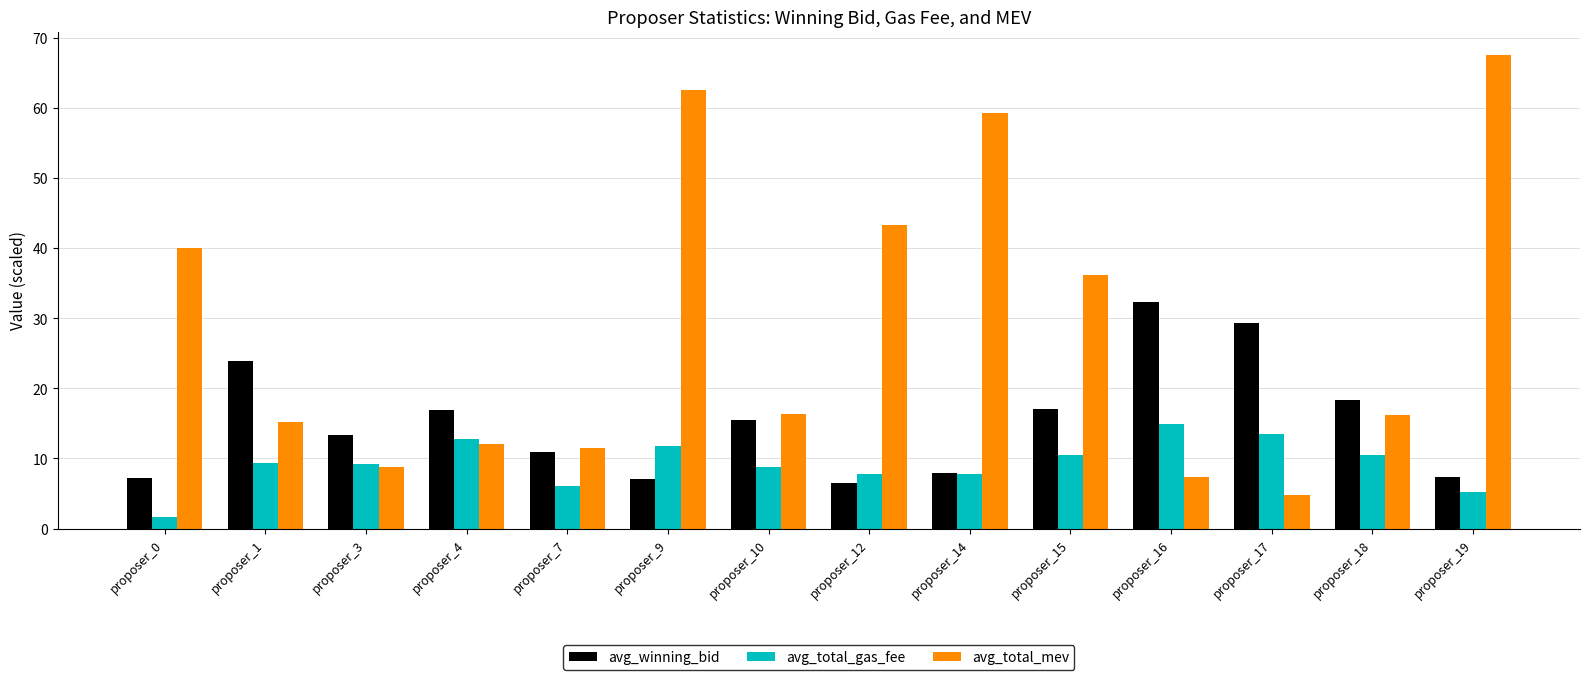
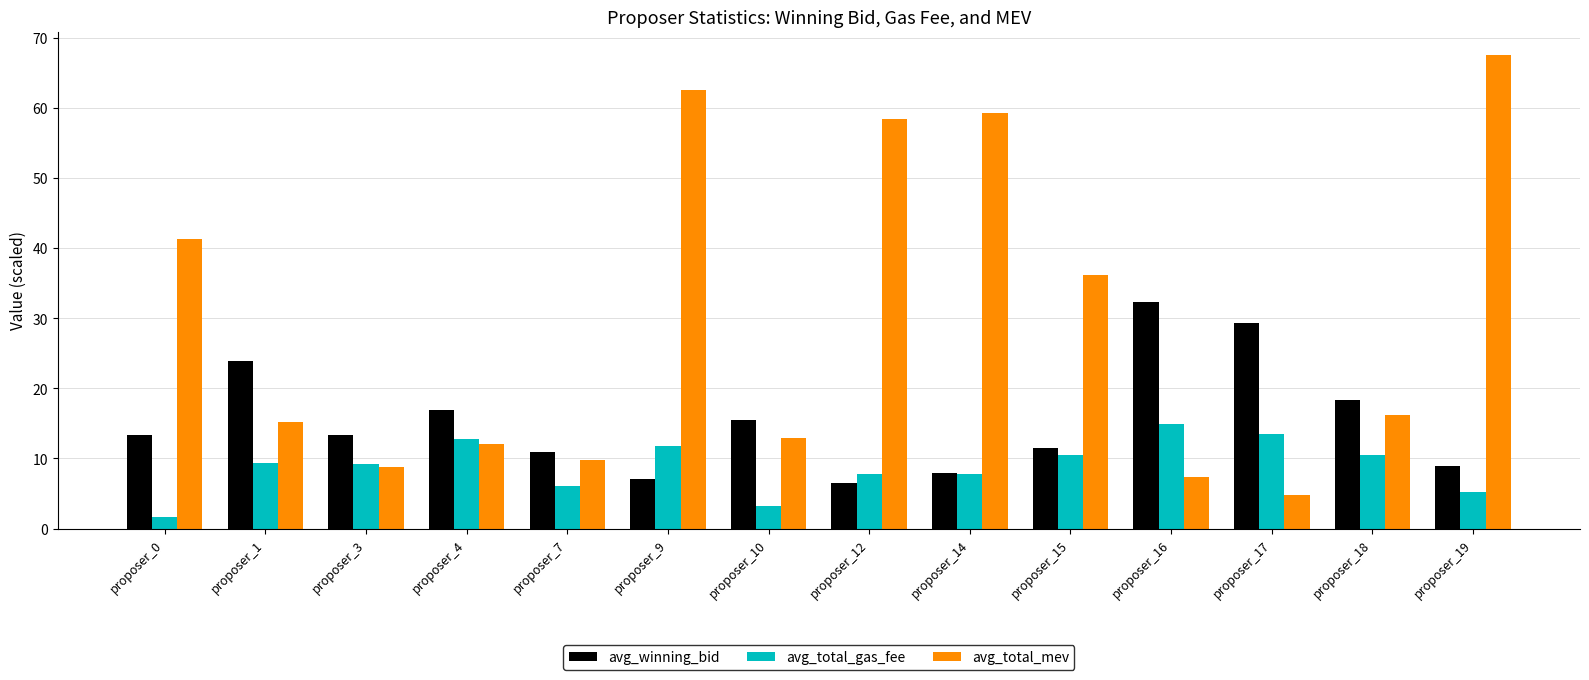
  {
    "avg_winning_bid": {
-     "proposer_0": 7,
+     "proposer_0": 13,
      "proposer_1": 24,
      "proposer_3": 13,
      "proposer_4": 17,
      "proposer_7": 11,
      "proposer_9": 7,
      "proposer_10": 15,
      "proposer_12": 6,
      "proposer_14": 8,
-     "proposer_15": 17,
+     "proposer_15": 12,
      "proposer_16": 32,
      "proposer_17": 29,
      "proposer_18": 18,
-     "proposer_19": 7
+     "proposer_19": 9
    },
    "avg_total_gas_fee": {
      "proposer_0": 2,
      "proposer_1": 9,
      "proposer_3": 9,
      "proposer_4": 13,
      "proposer_7": 6,
      "proposer_9": 12,
-     "proposer_10": 9,
+     "proposer_10": 3,
      "proposer_12": 8,
      "proposer_14": 8,
      "proposer_15": 10,
      "proposer_16": 15,
      "proposer_17": 13,
      "proposer_18": 10,
      "proposer_19": 5
    },
    "avg_total_mev": {
-     "proposer_0": 40,
+     "proposer_0": 41,
      "proposer_1": 15,
      "proposer_3": 9,
      "proposer_4": 12,
-     "proposer_7": 11,
+     "proposer_7": 10,
      "proposer_9": 63,
-     "proposer_10": 16,
-     "proposer_12": 43,
+     "proposer_10": 13,
+     "proposer_12": 58,
      "proposer_14": 59,
      "proposer_15": 36,
      "proposer_16": 7,
      "proposer_17": 5,
      "proposer_18": 16,
      "proposer_19": 68
    }
  }
